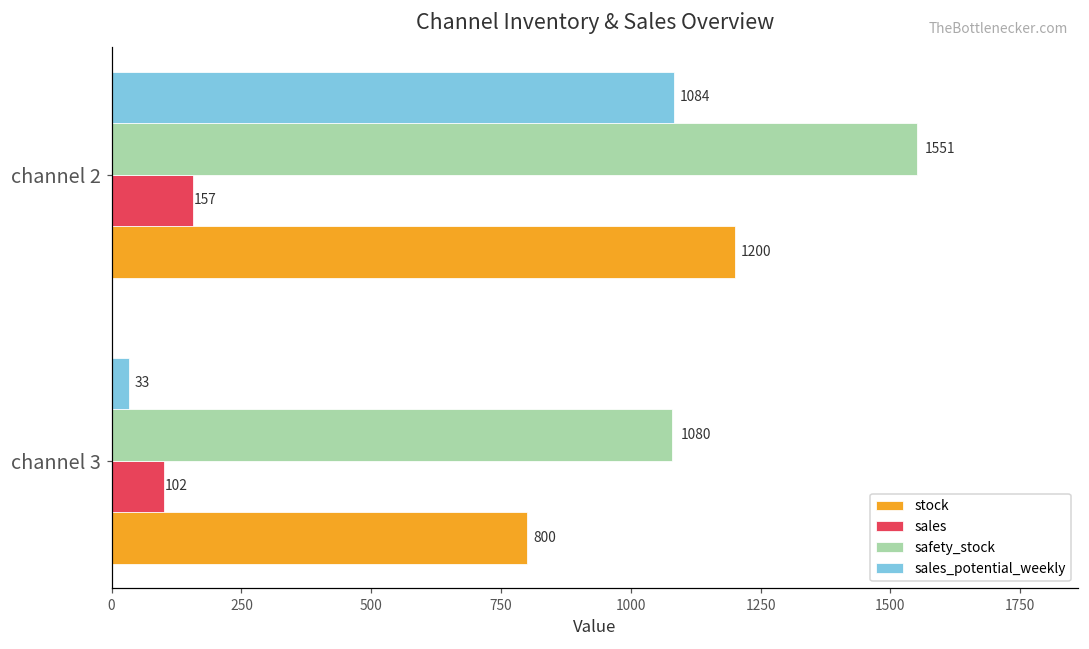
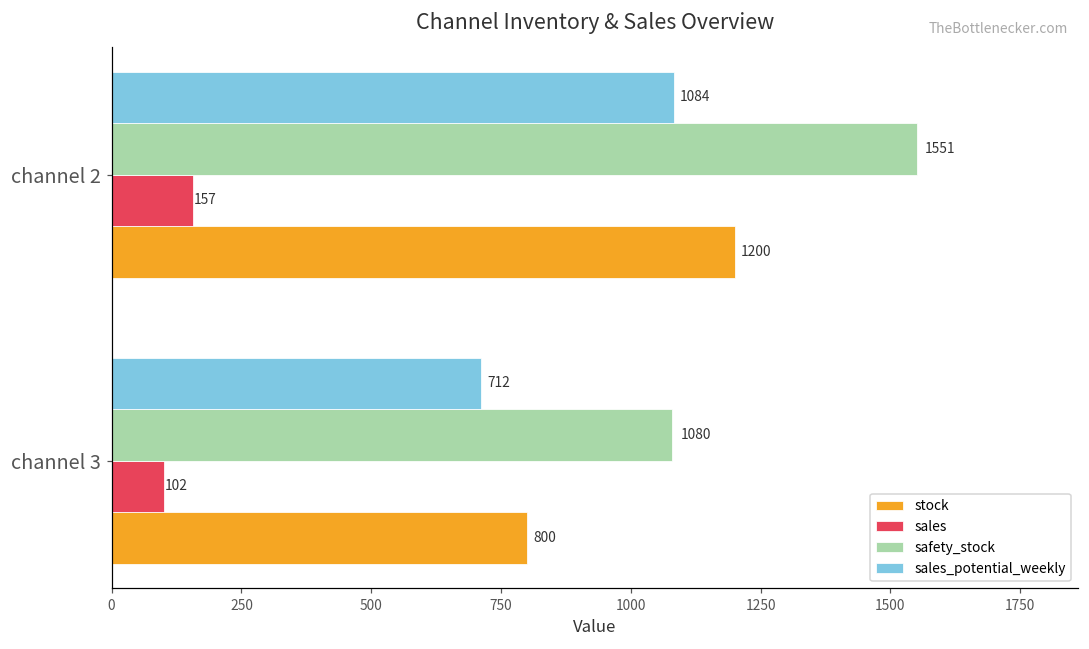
  {
    "stock": {
      "channel 2": 1200,
      "channel 3": 800
    },
    "sales": {
      "channel 2": 157,
      "channel 3": 102
    },
    "safety_stock": {
      "channel 2": 1551,
      "channel 3": 1080
    },
    "sales_potential_weekly": {
      "channel 2": 1084,
-     "channel 3": 33
+     "channel 3": 712
    }
  }
